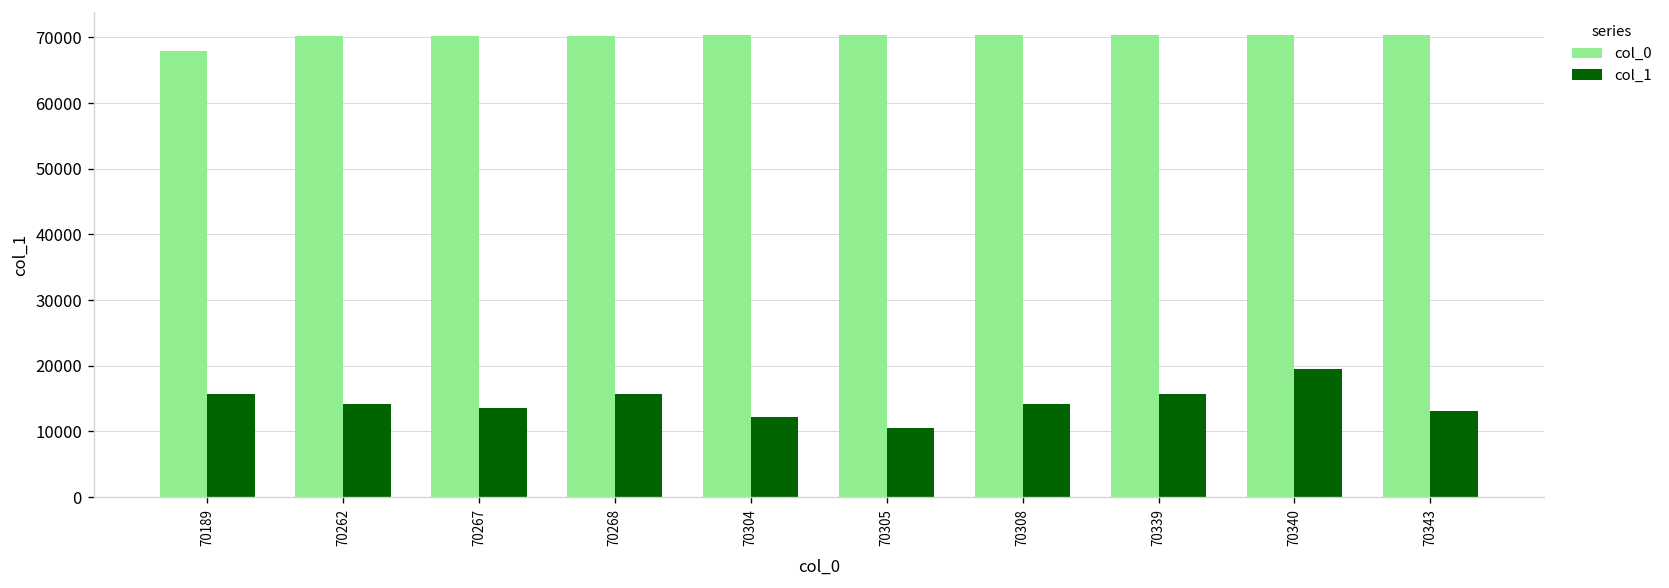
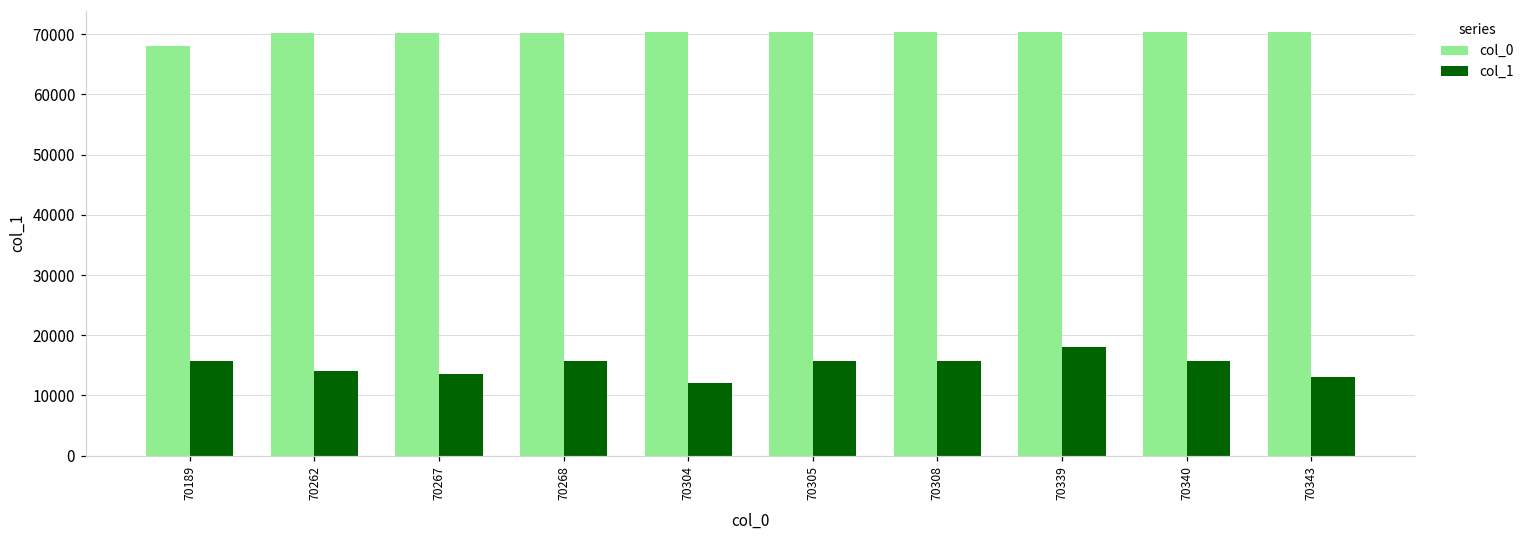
  {
    "col_0": {
      "70189": 68000,
      "70262": 70000,
      "70267": 70000,
      "70268": 70000,
      "70304": 70000,
      "70305": 70000,
      "70308": 70000,
      "70339": 70000,
      "70340": 70000,
      "70343": 70000
    },
    "col_1": {
      "70189": 16000,
      "70262": 14000,
      "70267": 14000,
      "70268": 16000,
      "70304": 12000,
-     "70305": 10000,
-     "70308": 14000,
-     "70339": 16000,
-     "70340": 19000,
+     "70305": 16000,
+     "70308": 16000,
+     "70339": 18000,
+     "70340": 16000,
      "70343": 13000
    }
  }
